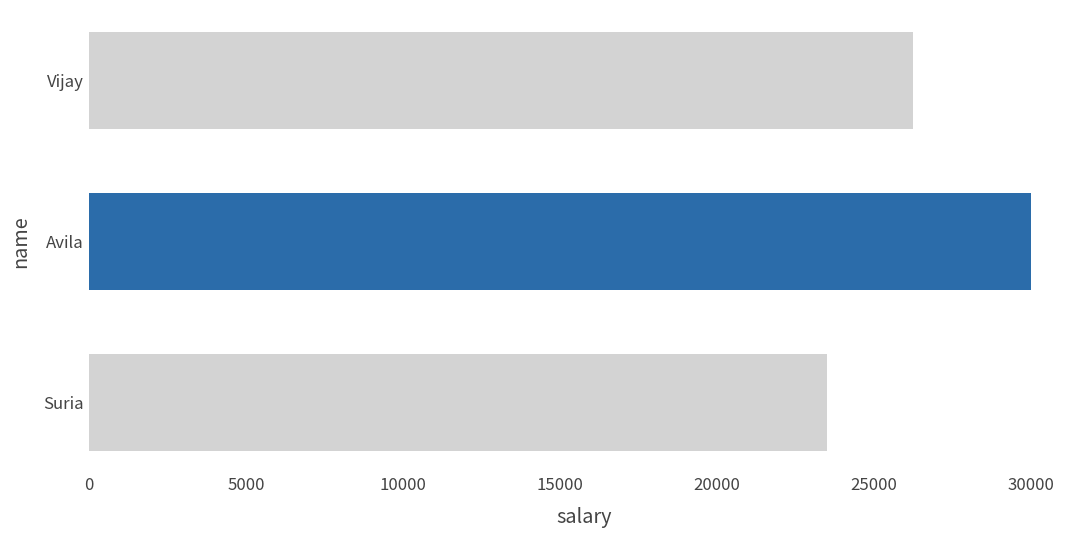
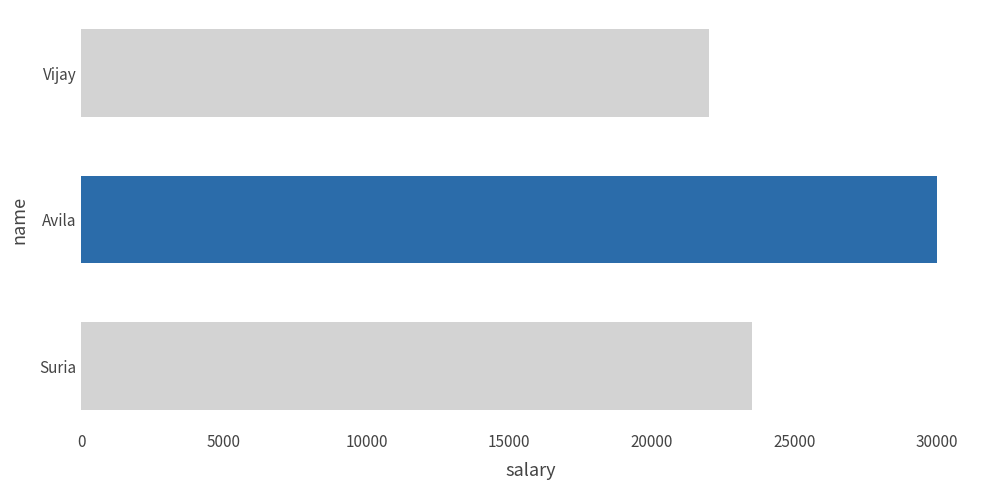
  {
-   "Vijay": 26300,
+   "Vijay": 22000,
    "Avila": 30000,
    "Suria": 23500
  }
